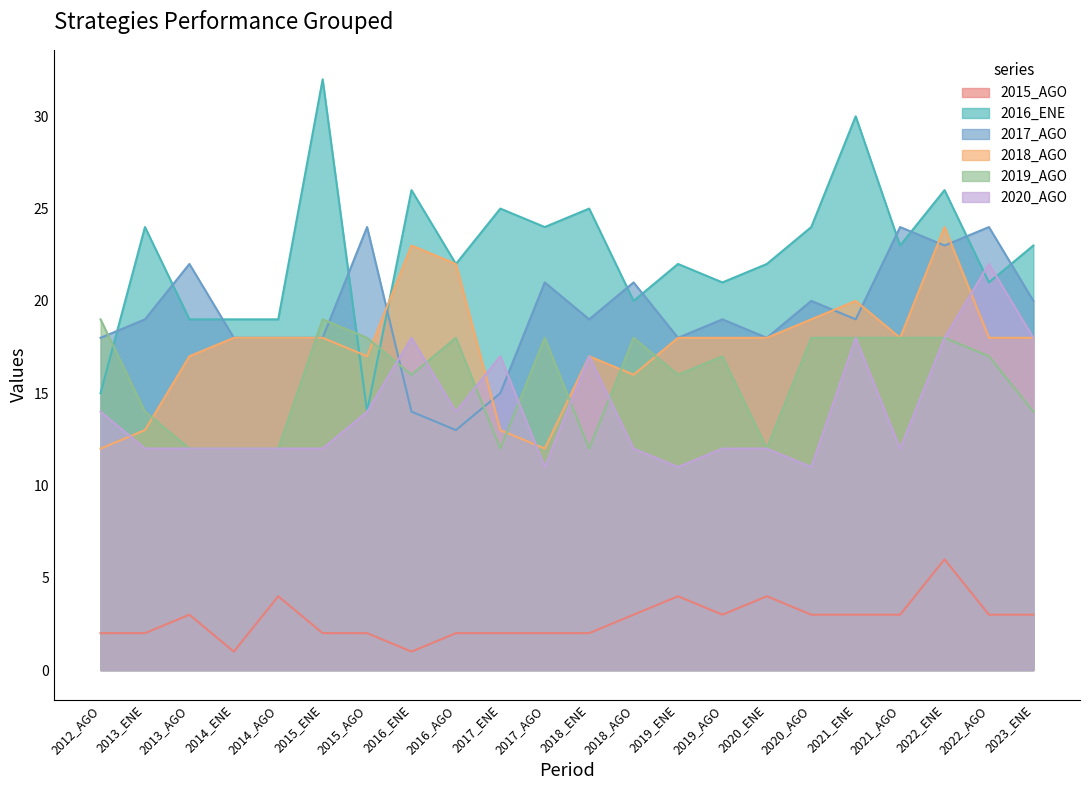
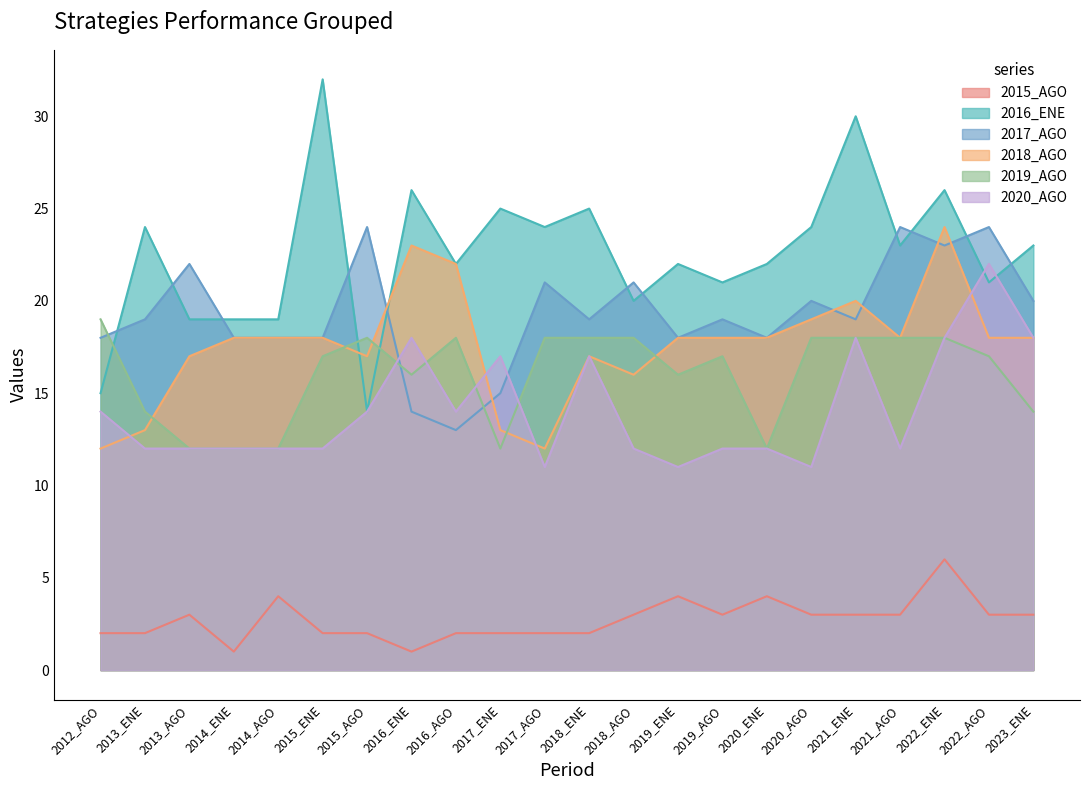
  {
    "2019_AGO": {
      "2012_AGO": 19,
      "2013_ENE": 14,
-     "2015_ENE": 19,
+     "2015_ENE": 17,
      "2015_AGO": 18,
      "2016_ENE": 16,
      "2016_AGO": 18,
      "2017_ENE": 12,
      "2017_AGO": 18,
-     "2018_ENE": 12,
+     "2018_ENE": 18,
      "2018_AGO": 18,
      "2019_ENE": 16,
      "2019_AGO": 17,
      "2020_AGO": 18,
      "2022_AGO": 17,
      "2023_ENE": 14
    },
    "2020_AGO": {
      "2012_AGO": 14,
      "2013_ENE": 12,
      "2015_ENE": 12,
      "2016_ENE": 18,
      "2016_AGO": 14,
      "2017_ENE": 17,
      "2017_AGO": 11,
      "2018_AGO": 12,
      "2019_ENE": 11,
      "2019_AGO": 12,
      "2020_AGO": 11,
      "2021_AGO": 12,
      "2022_AGO": 22
    }
  }
